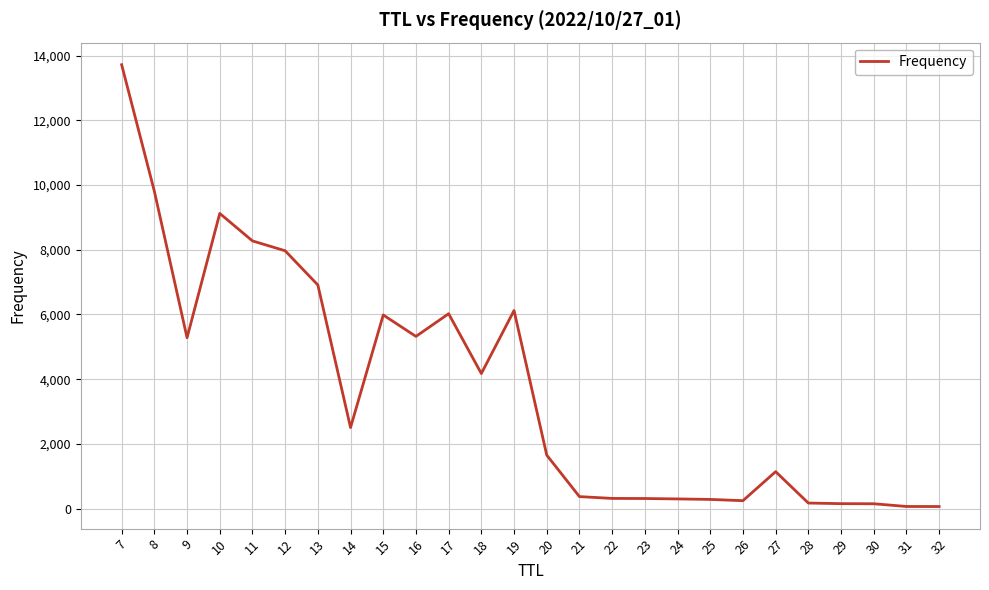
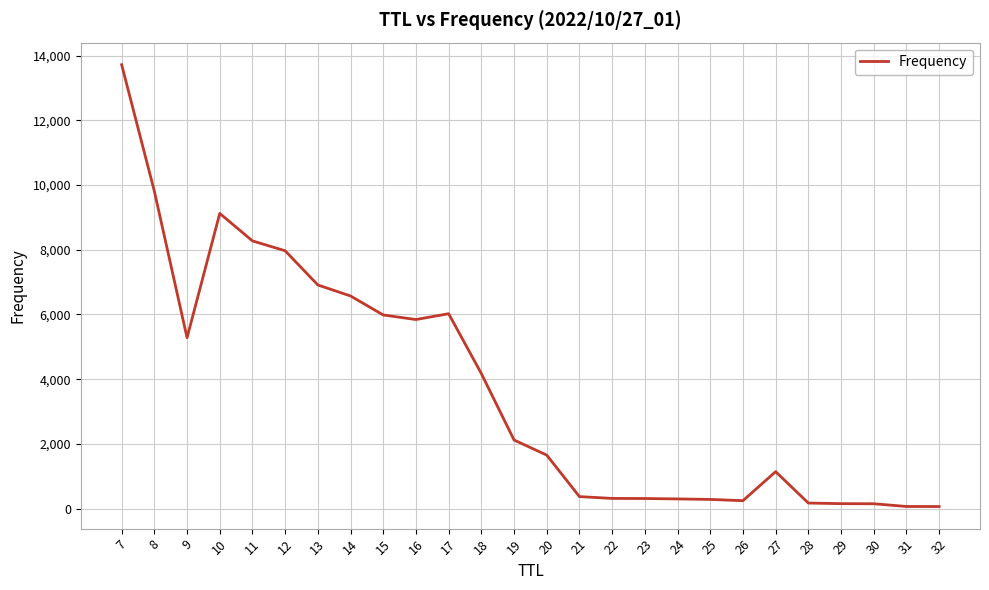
  {
    "7": "13,700",
    "8": "9,800",
    "9": "5,300",
    "10": "9,100",
    "11": "8,300",
    "12": "8,000",
    "13": "6,900",
-   "14": "2,500",
+   "14": "6,600",
    "15": "6,000",
-   "16": "5,300",
+   "16": "5,800",
    "17": "6,000",
    "18": "4,200",
-   "19": "6,100",
+   "19": "2,100",
    "20": "1,700",
    "21": "400",
    "22": "300",
    "23": "300",
    "24": "300",
    "25": "300",
    "26": "200",
    "27": "1,100",
    "28": "200",
    "29": "200",
    "30": "200",
    "31": "100",
    "32": "100"
  }
